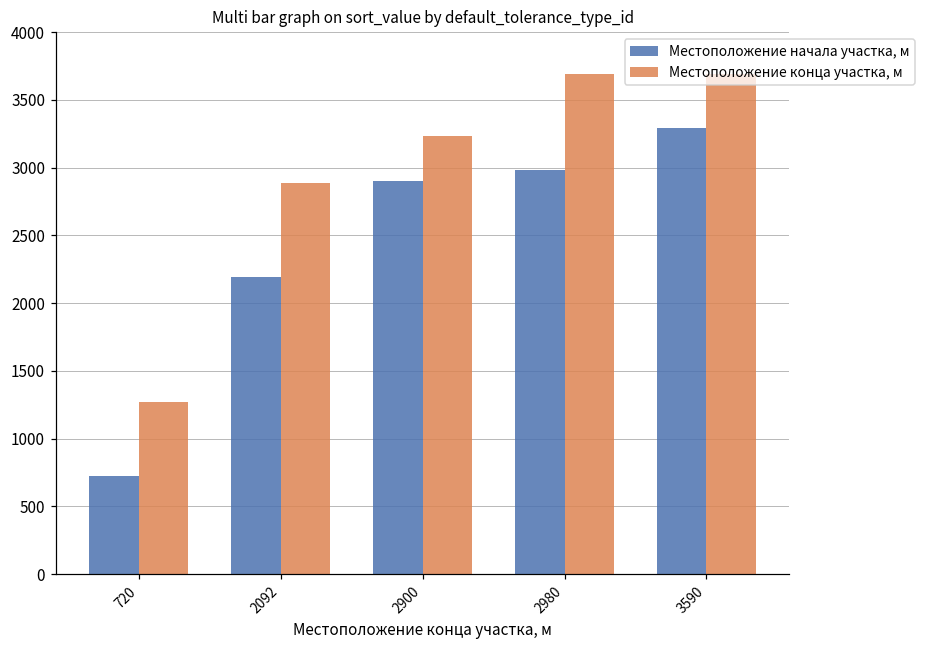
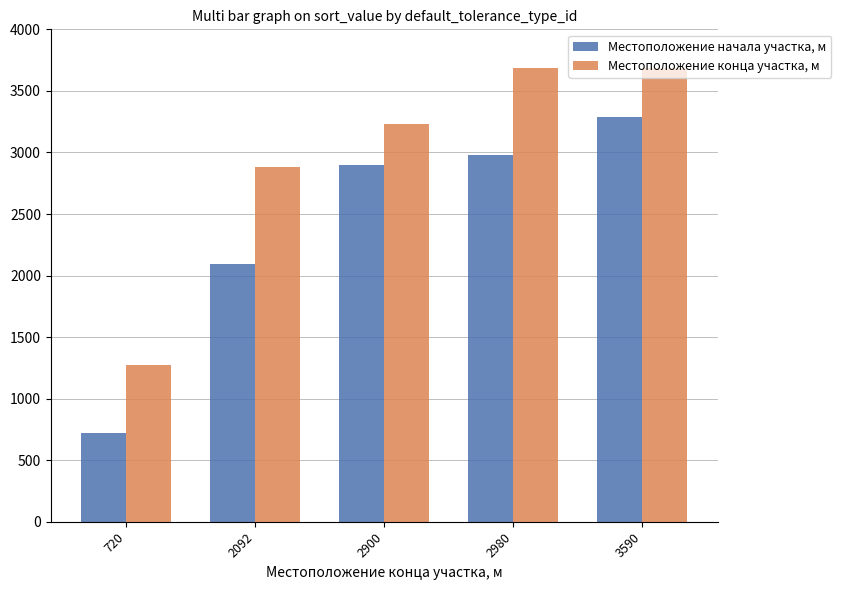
  {
    "Местоположение начала участка, м": {
      "720": 720,
-     "2092": 2190,
+     "2092": 2090,
      "2900": 2900,
      "2980": 2980,
      "3590": 3290
    },
    "Местоположение конца участка, м": {
      "720": 1270,
      "2092": 2880,
      "2900": 3240,
      "2980": 3690
    }
  }
